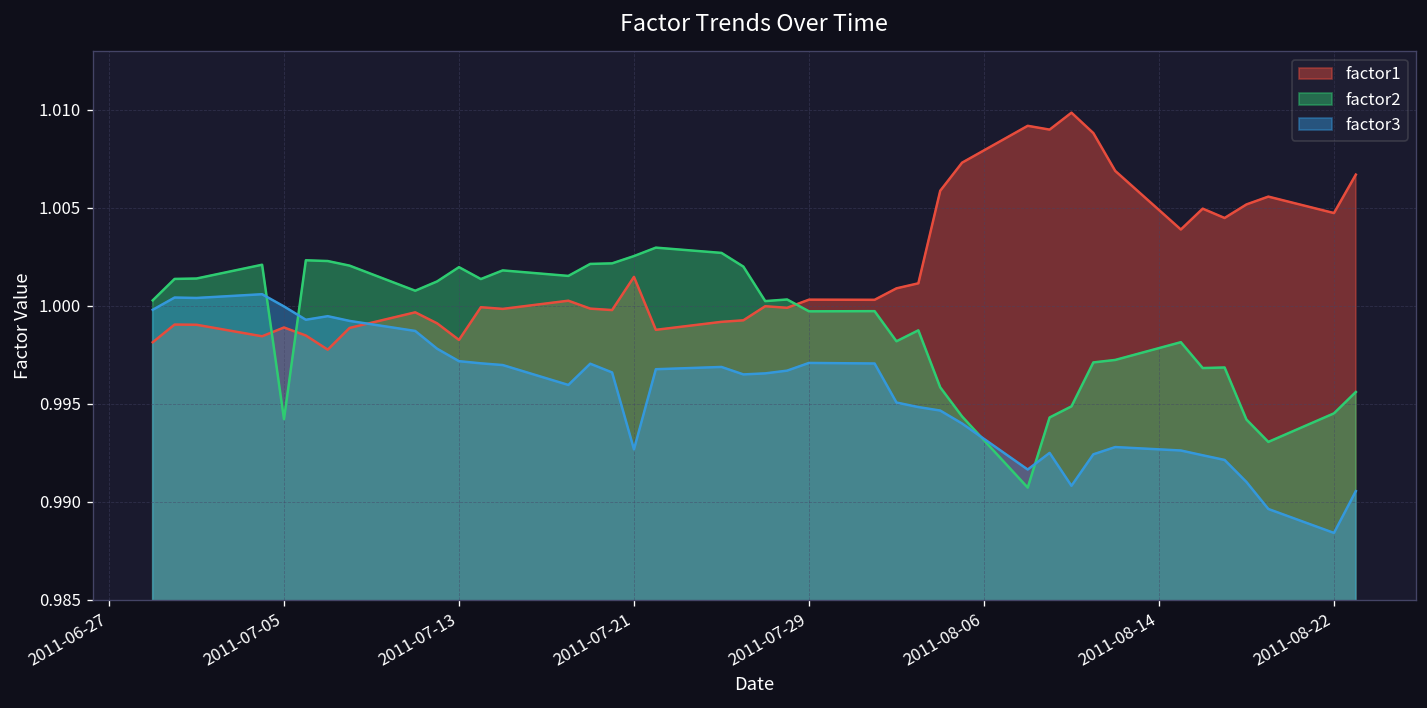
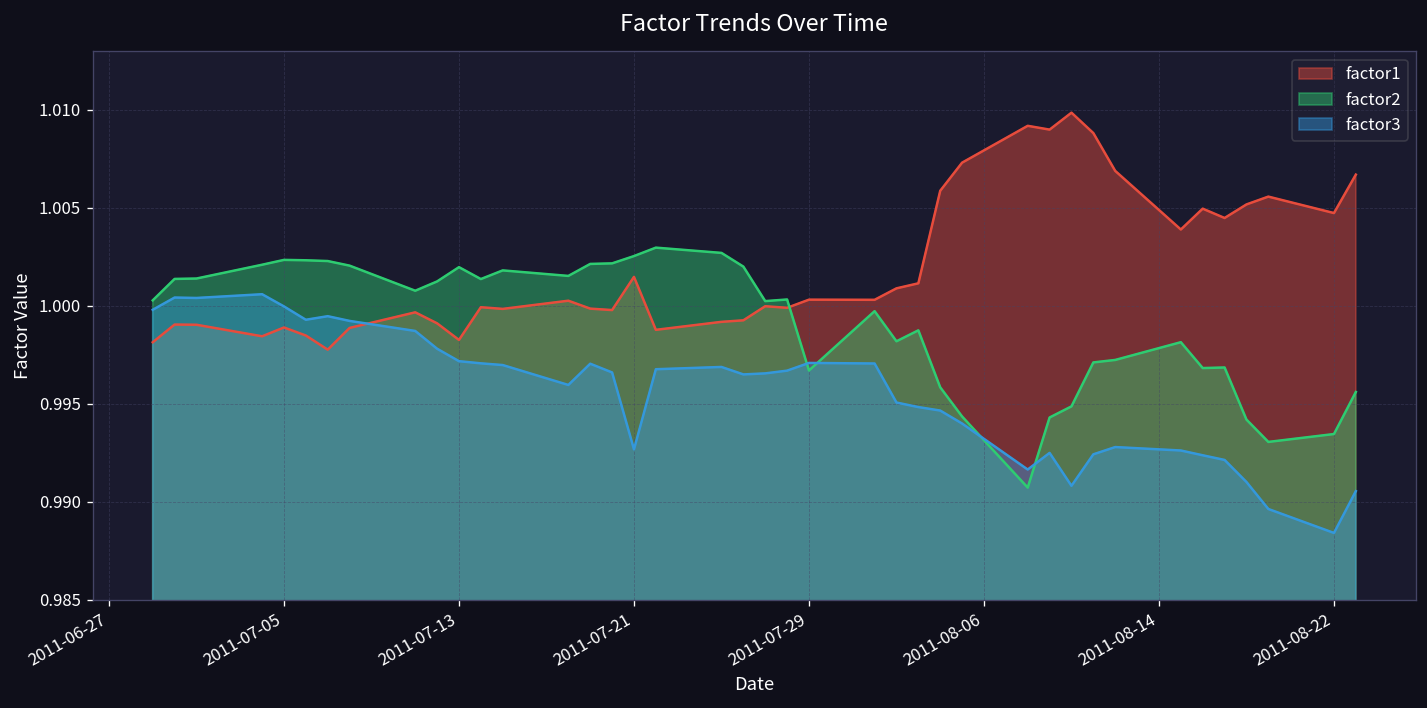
  {
    "factor1": {
      "2011-07-05": 0.9989,
      "2011-07-13": 0.9983,
      "2011-07-21": 1.0015,
      "2011-07-29": 1.0003,
      "2011-08-22": 1.0047
    },
    "factor2": {
-     "2011-07-05": 0.9942,
+     "2011-07-05": 1.0023,
      "2011-07-13": 1.0020,
      "2011-07-21": 1.0025,
-     "2011-07-29": 0.9997,
-     "2011-08-22": 0.9945
+     "2011-07-29": 0.9967,
+     "2011-08-22": 0.9935
    },
    "factor3": {
      "2011-07-05": 1.0000,
      "2011-07-13": 0.9972,
      "2011-07-21": 0.9927,
      "2011-07-29": 0.9971,
      "2011-08-22": 0.9884
    }
  }
